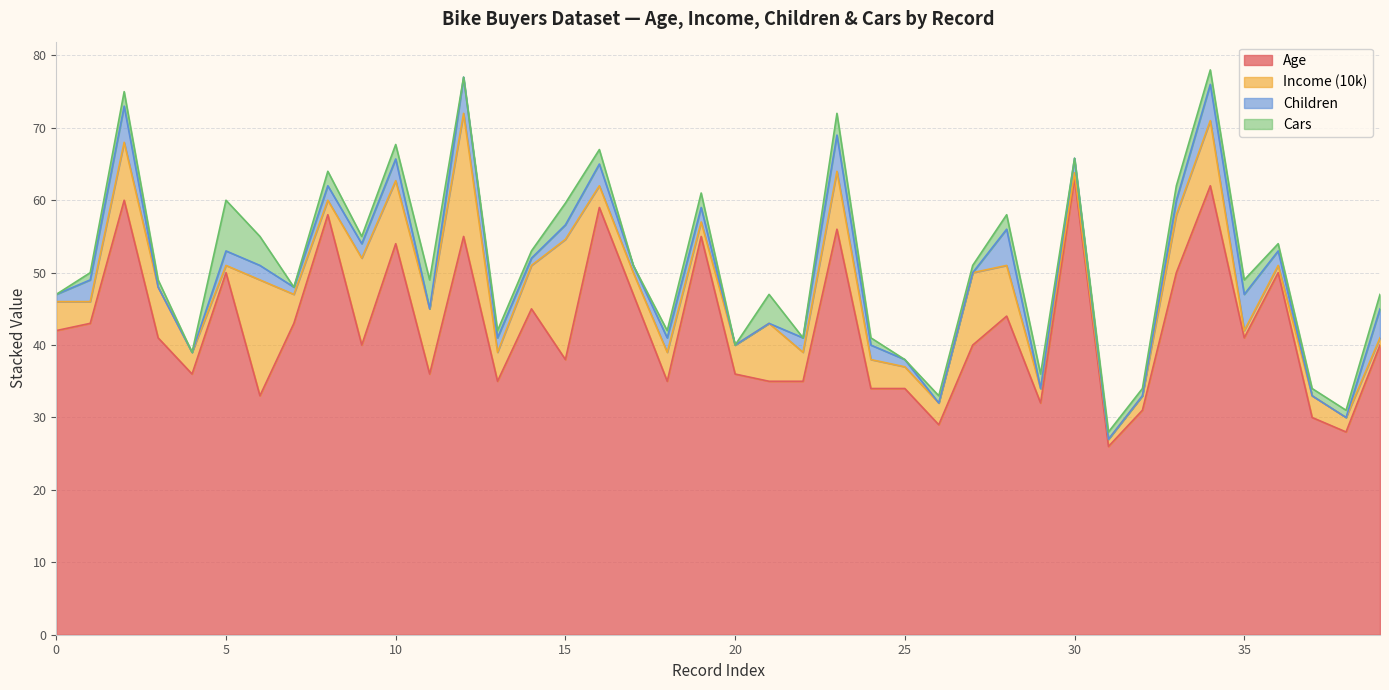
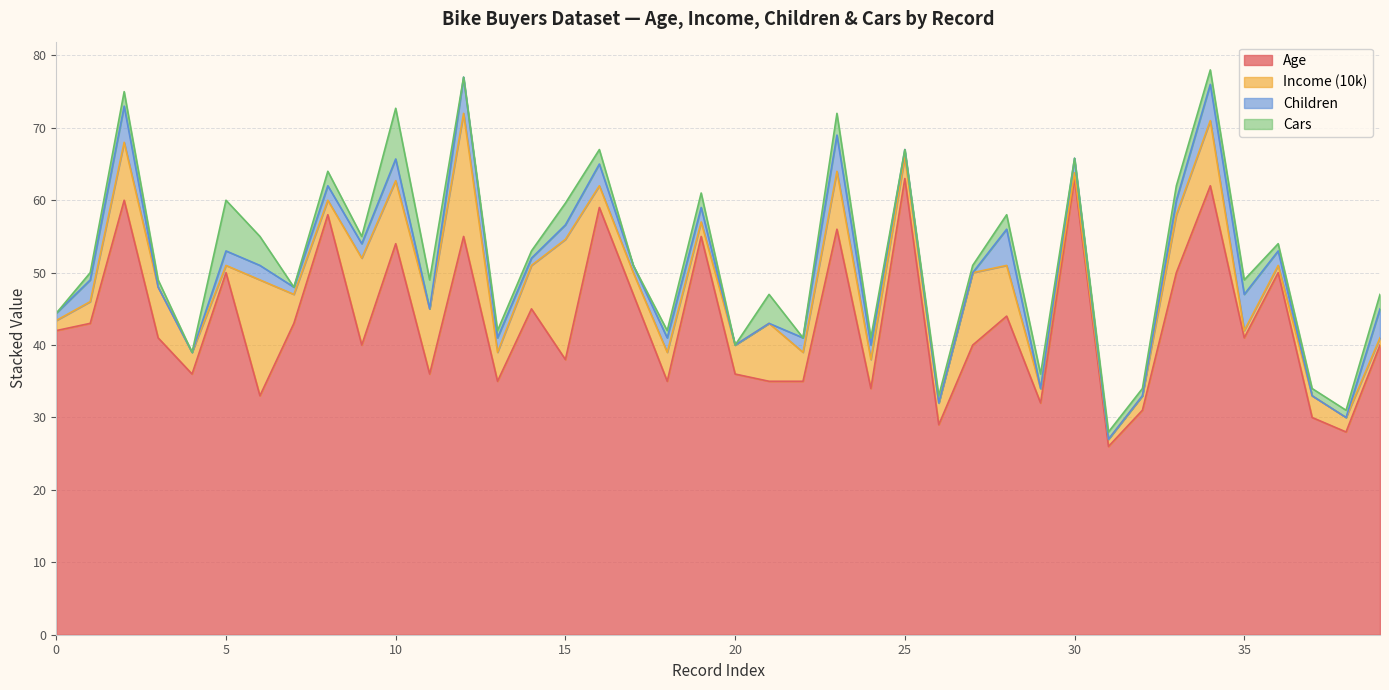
  {
    "Age": {
      "0": 42,
      "5": 50,
      "10": 54,
      "15": 38,
      "20": 36,
-     "25": 34,
+     "25": 63,
      "30": 63,
      "35": 41
    },
    "Income (10k)": {
-     "0": 4,
+     "0": 1,
      "5": 1,
      "10": 9,
      "15": 17,
      "25": 3,
      "30": 1,
      "35": 1
    },
    "Children": {
      "5": 2,
      "10": 3,
      "15": 2,
      "35": 5
    },
    "Cars": {
      "5": 7,
-     "10": 2,
+     "10": 7,
      "15": 3,
      "35": 2
    }
  }
